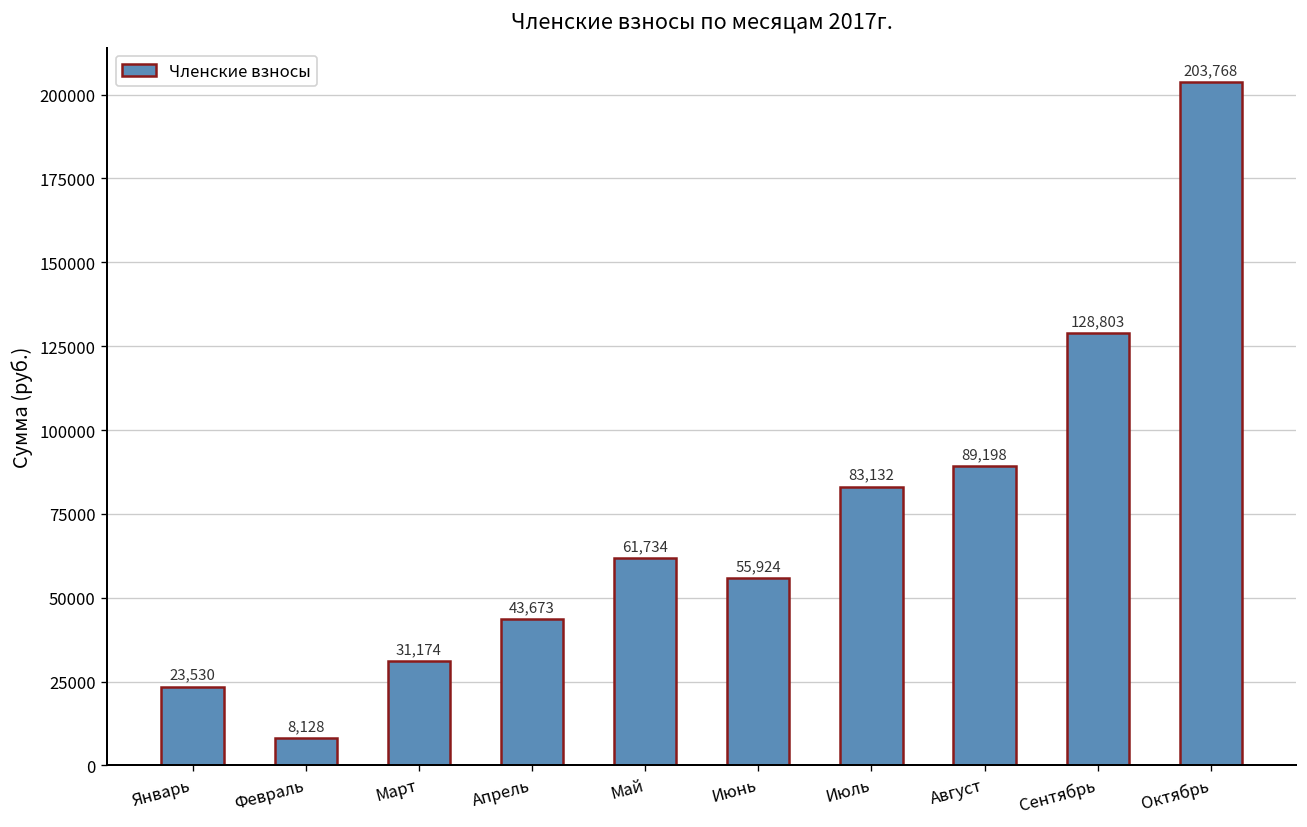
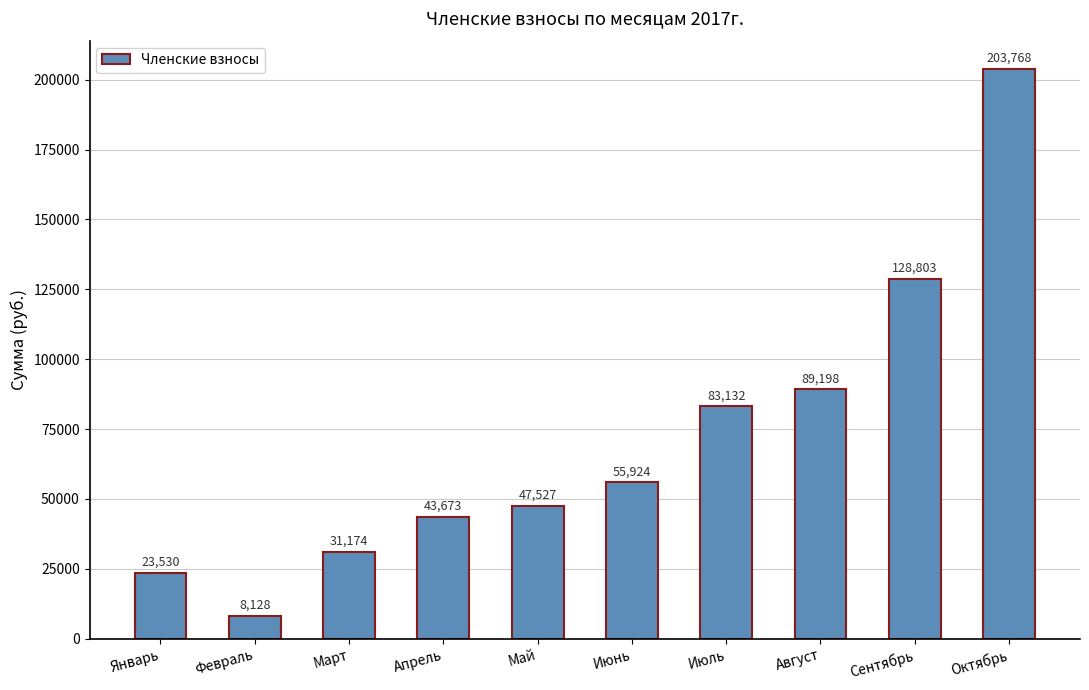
  {
    "Январь": "23,530",
    "Февраль": "8,128",
    "Март": "31,174",
    "Апрель": "43,673",
-   "Май": "61,734",
+   "Май": "47,527",
    "Июнь": "55,924",
    "Июль": "83,132",
    "Август": "89,198",
    "Сентябрь": "128,803",
    "Октябрь": "203,768"
  }
